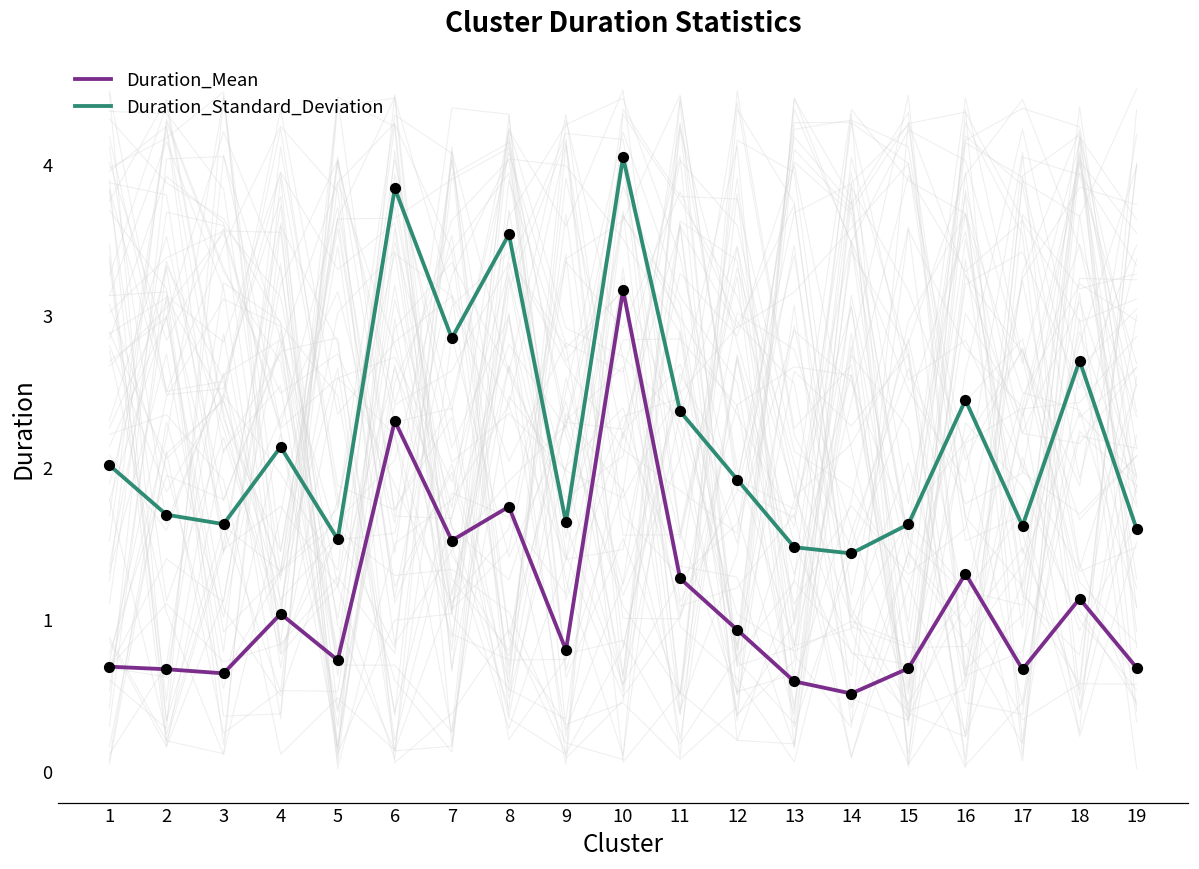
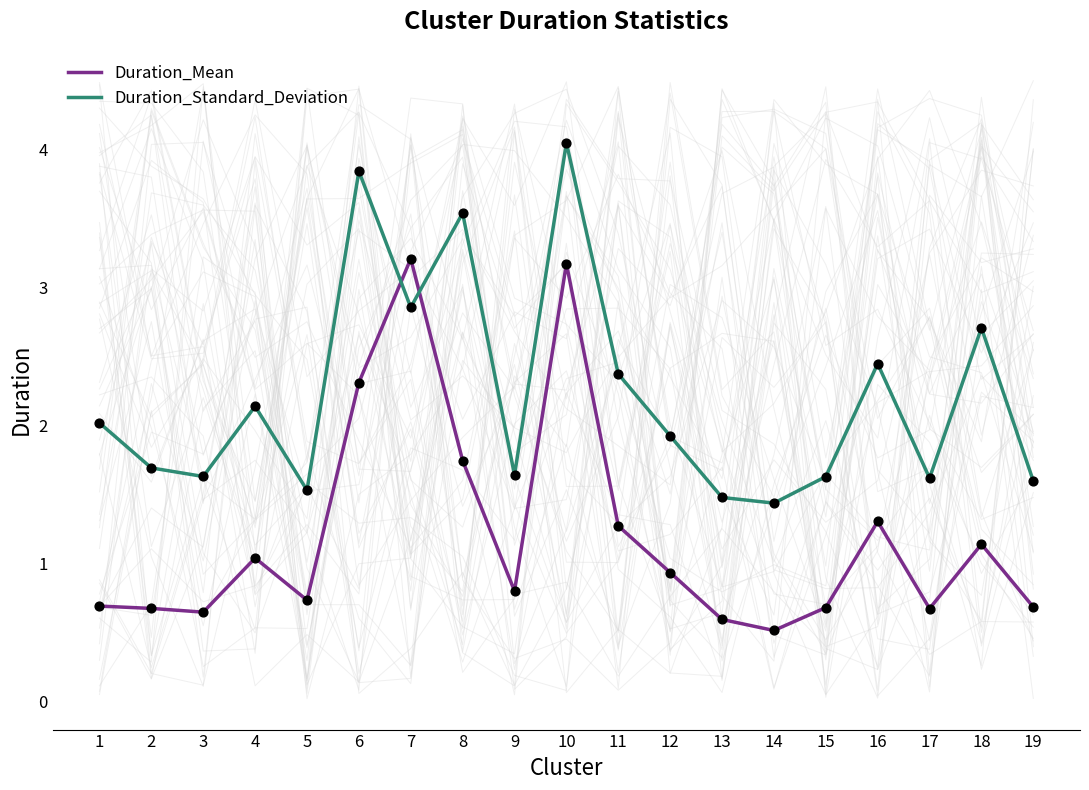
  {
    "Duration_Mean": {
      "2": 0.68,
      "3": 0.65,
-     "7": 1.52,
+     "7": 3.21,
      "9": 0.80,
      "12": 0.94,
      "13": 0.60,
      "14": 0.52,
      "17": 0.67,
      "18": 1.14,
      "19": 0.69
    },
    "Duration_Standard_Deviation": {
      "1": 2.02,
      "2": 1.69,
      "4": 2.14,
      "8": 3.54,
      "10": 4.05,
      "11": 2.37,
      "13": 1.48,
      "14": 1.44,
      "15": 1.63,
      "17": 1.62,
      "18": 2.71,
      "19": 1.60
    }
  }
